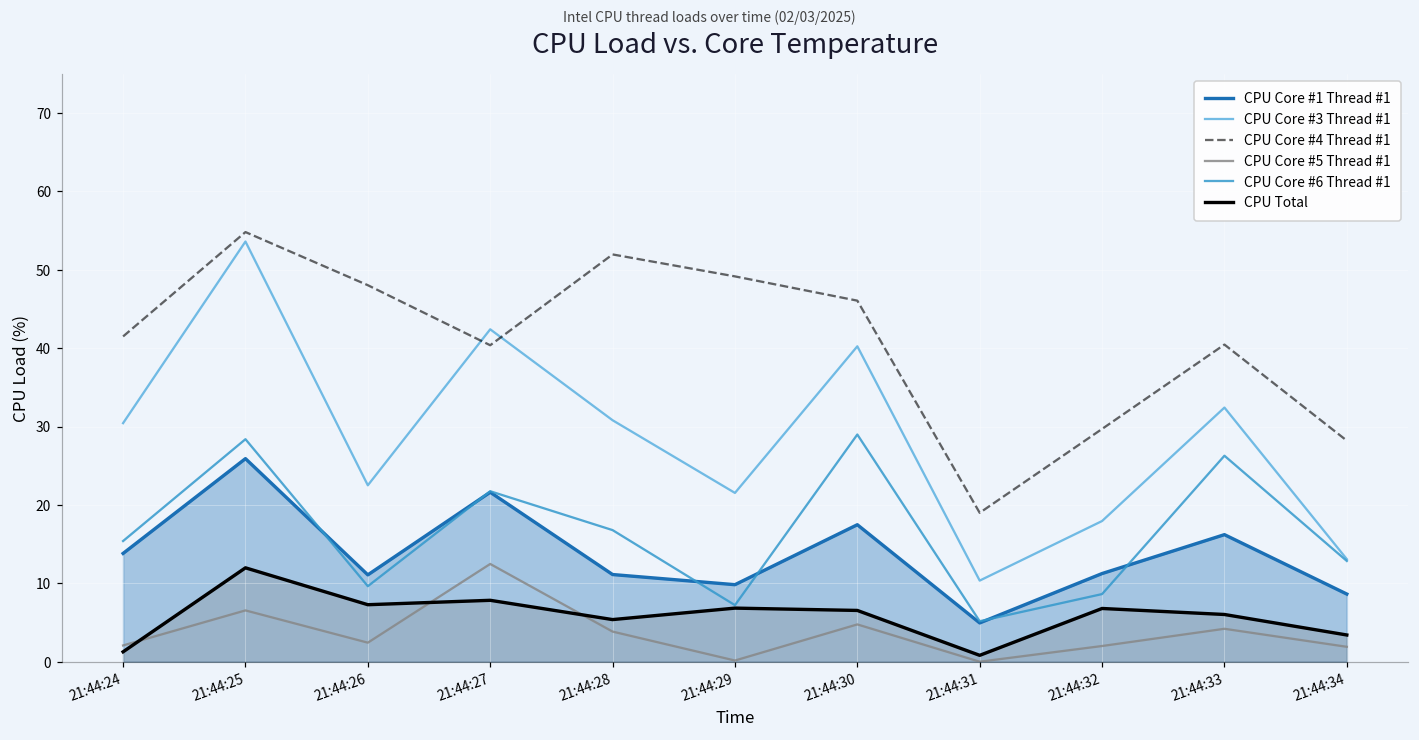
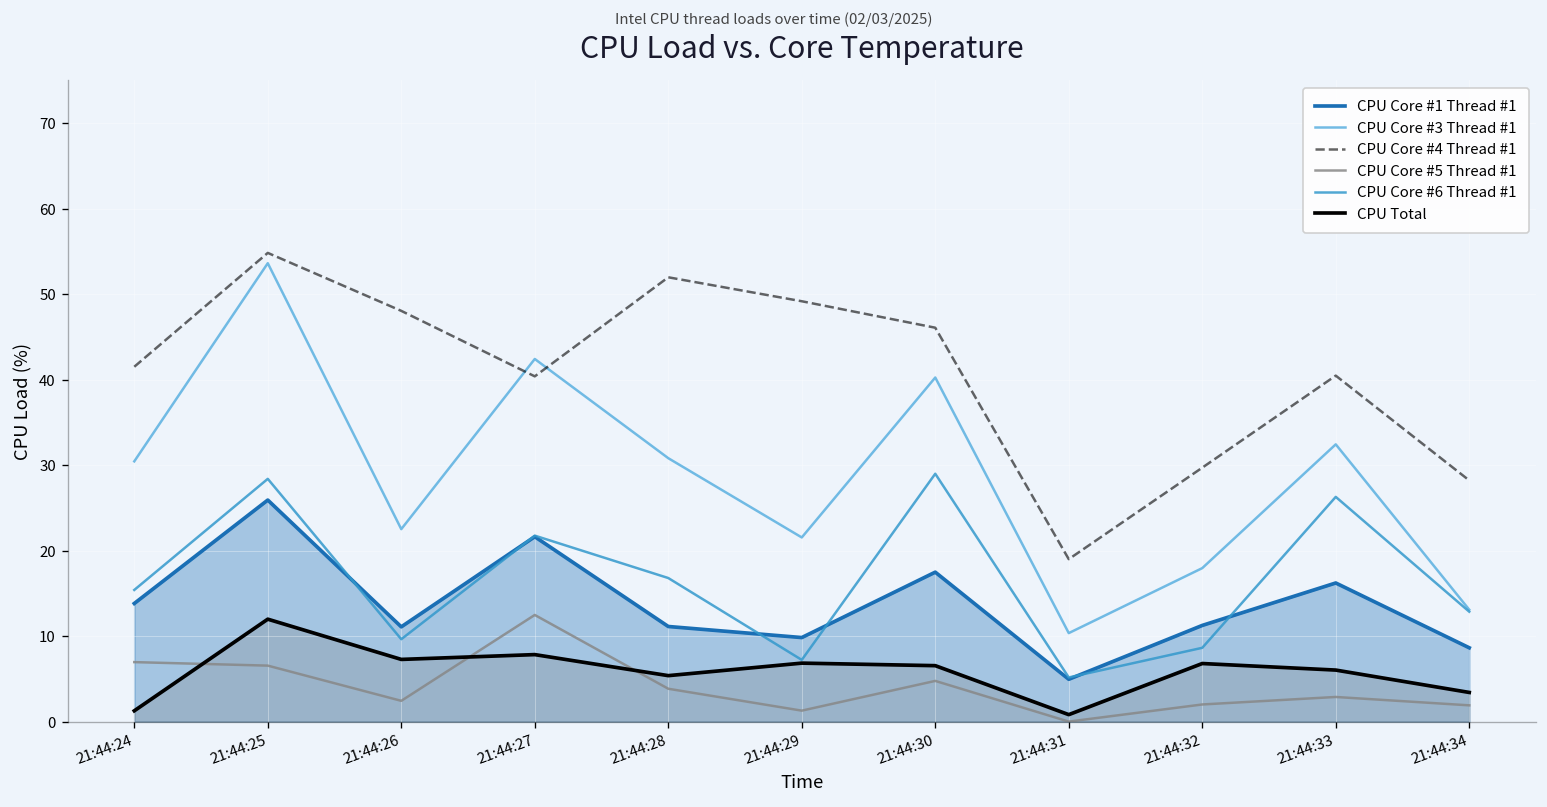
  {
    "CPU Core #5 Thread #1": {
-     "21:44:24": 2,
+     "21:44:24": 7,
      "21:44:25": 7,
      "21:44:26": 2,
      "21:44:27": 12,
      "21:44:28": 4,
-     "21:44:29": 0,
+     "21:44:29": 1,
      "21:44:30": 5,
      "21:44:31": 0,
      "21:44:32": 2,
-     "21:44:33": 4,
+     "21:44:33": 3,
      "21:44:34": 2
    }
  }
